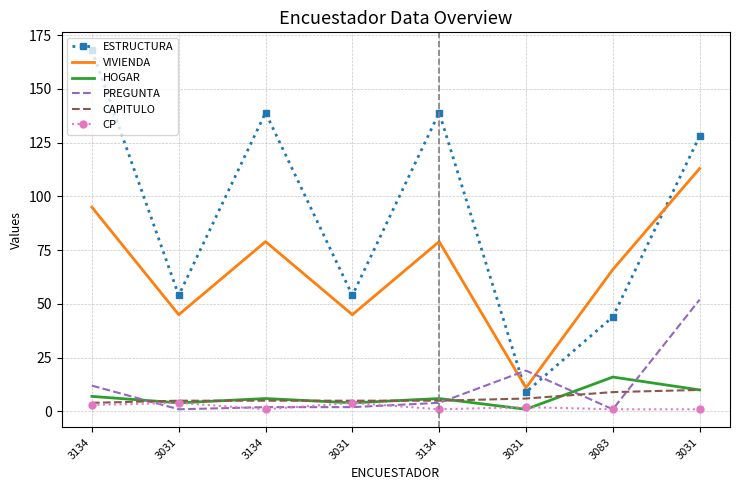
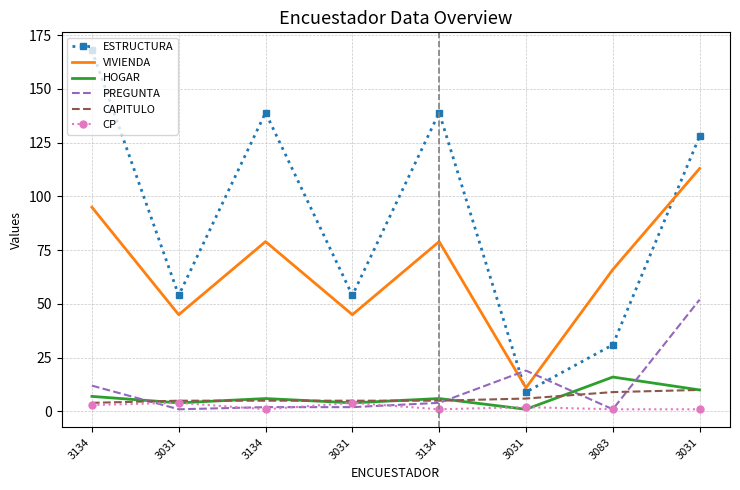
  {
    "ESTRUCTURA": {
-     "3083": 44
+     "3083": 31
    },
    "VIVIENDA": {
      "3083": 66
    },
    "HOGAR": {
      "3083": 16
    },
    "CAPITULO": {
      "3083": 9
    }
  }
